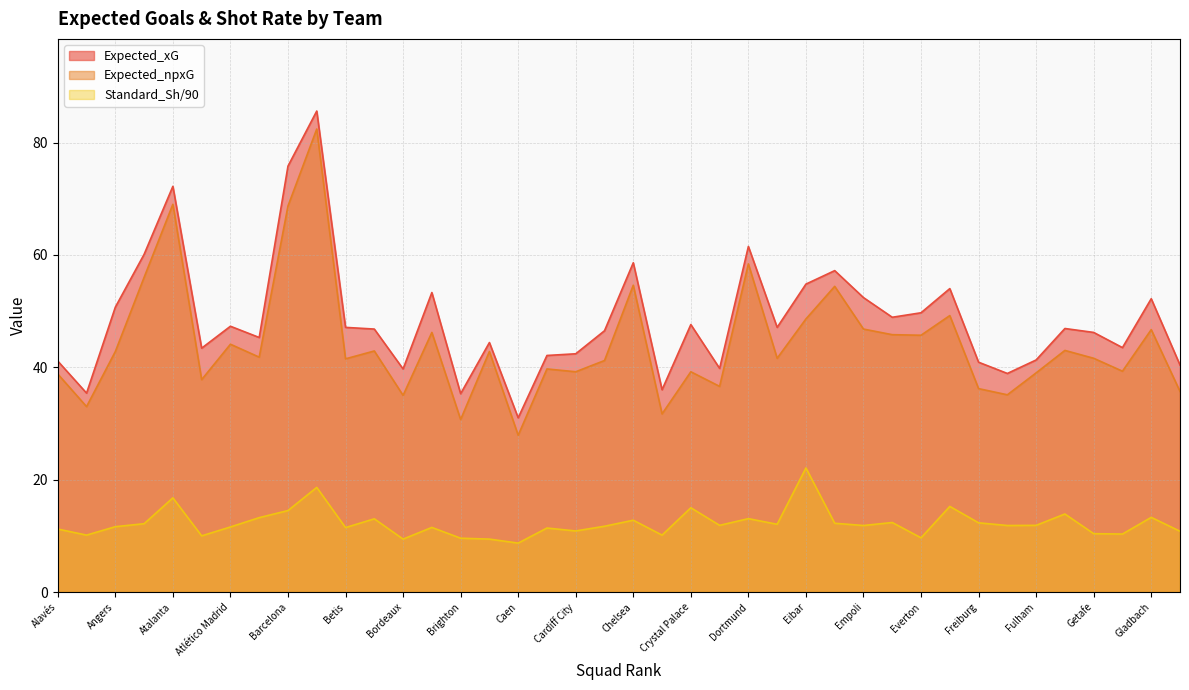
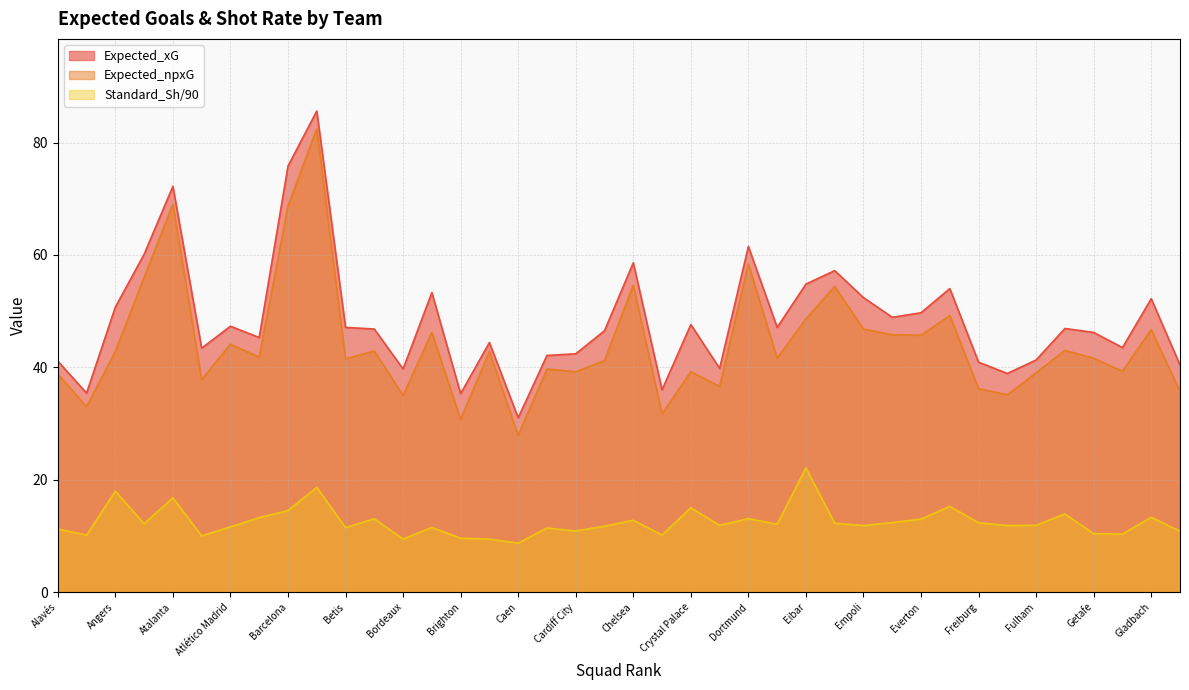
  {
    "Standard_Sh/90": {
      "Alavés": 11,
-     "Angers": 12,
+     "Angers": 18,
      "Atalanta": 17,
      "Atlético Madrid": 12,
      "Barcelona": 15,
      "Betis": 11,
      "Bordeaux": 9,
      "Brighton": 10,
      "Caen": 9,
      "Cardiff City": 11,
      "Chelsea": 13,
      "Crystal Palace": 15,
      "Dortmund": 13,
      "Eibar": 22,
      "Empoli": 12,
-     "Everton": 10,
+     "Everton": 13,
      "Freiburg": 12,
      "Fulham": 12,
      "Getafe": 10,
      "Gladbach": 13
    }
  }
